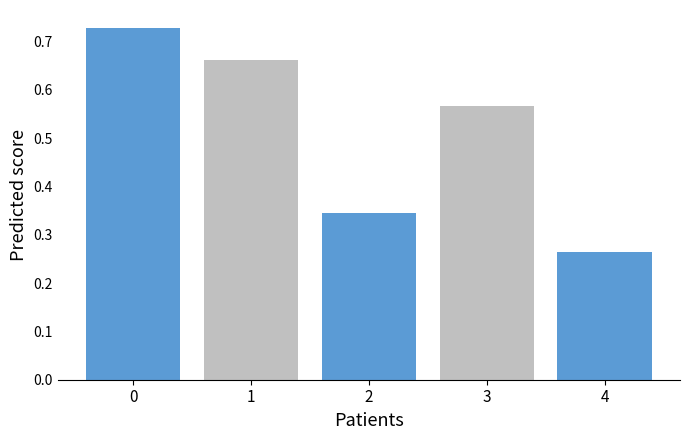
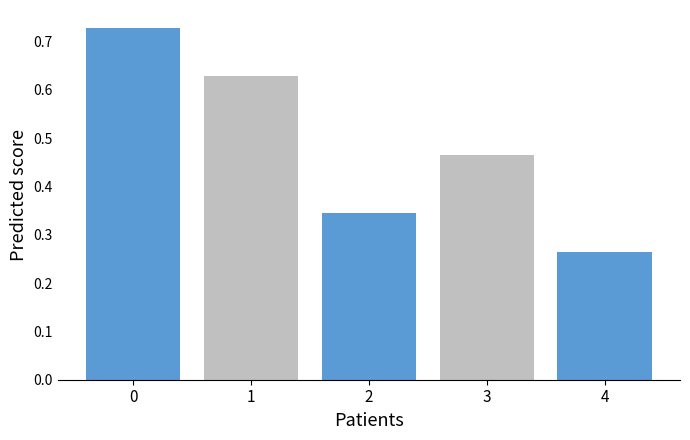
  {
    "0": 0.73,
-   "1": 0.66,
+   "1": 0.63,
    "2": 0.35,
-   "3": 0.57,
+   "3": 0.47,
    "4": 0.26
  }
